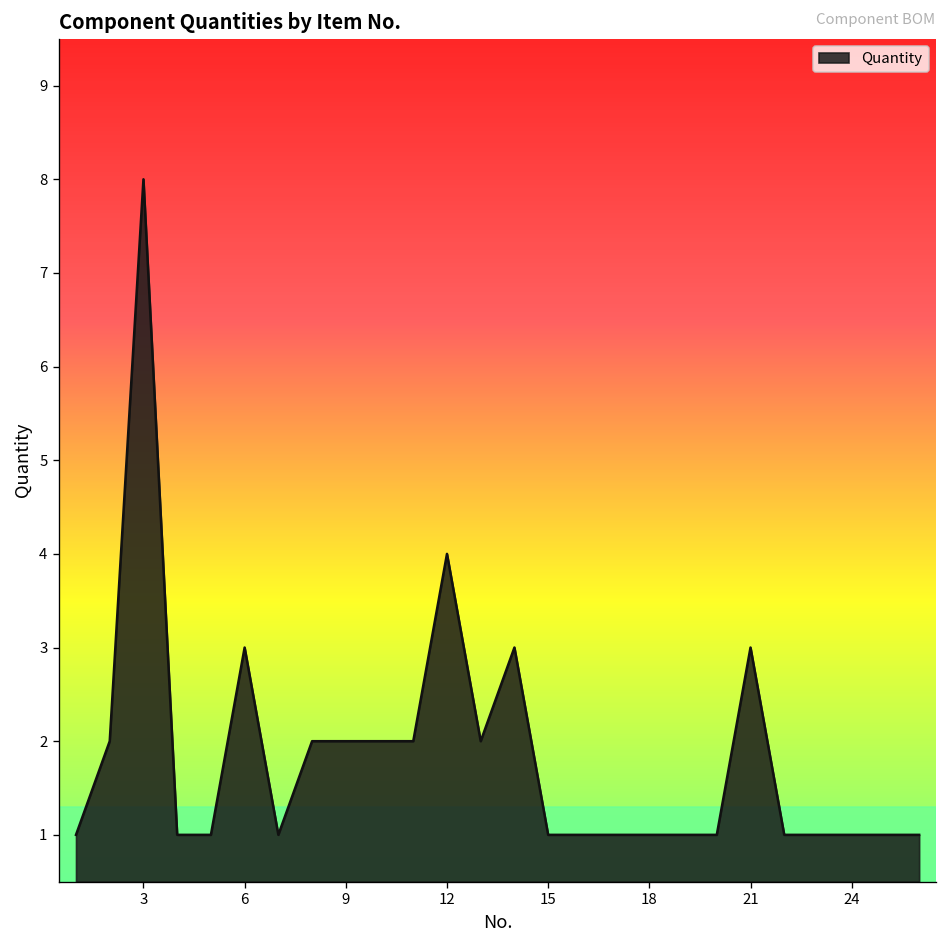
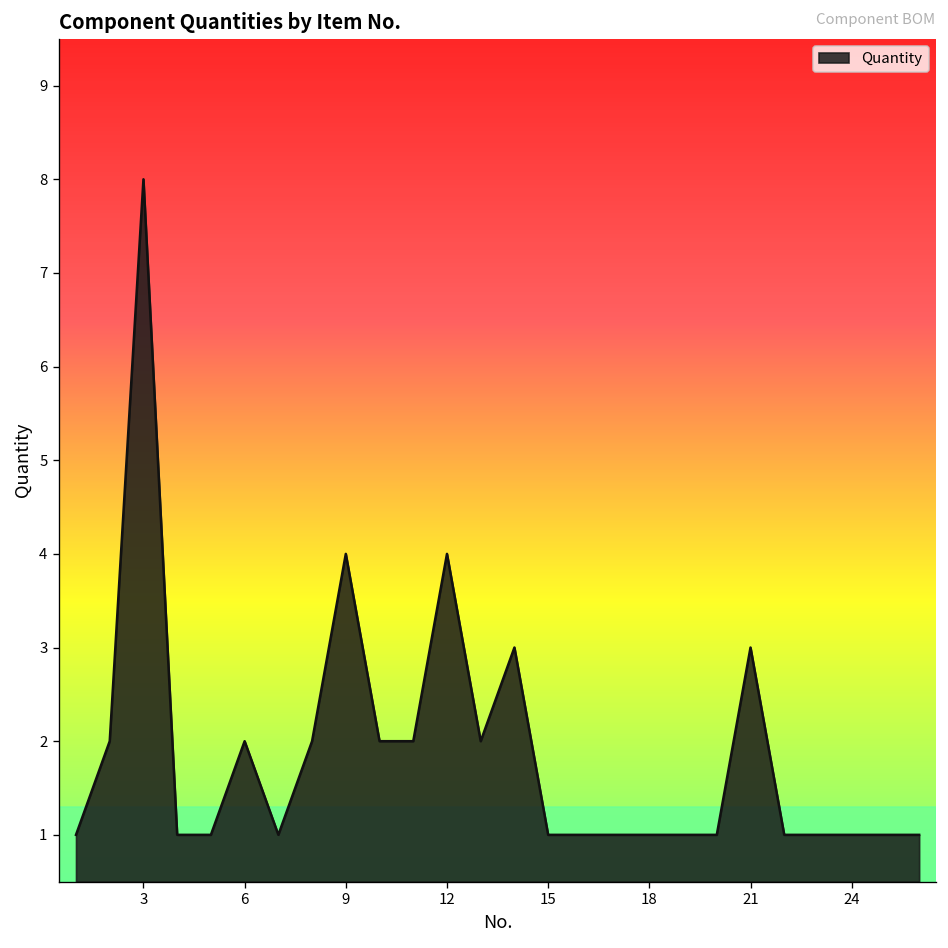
  {
    "3": 8,
-   "6": 3,
-   "9": 2,
+   "6": 2,
+   "9": 4,
    "12": 4,
    "21": 3
  }
